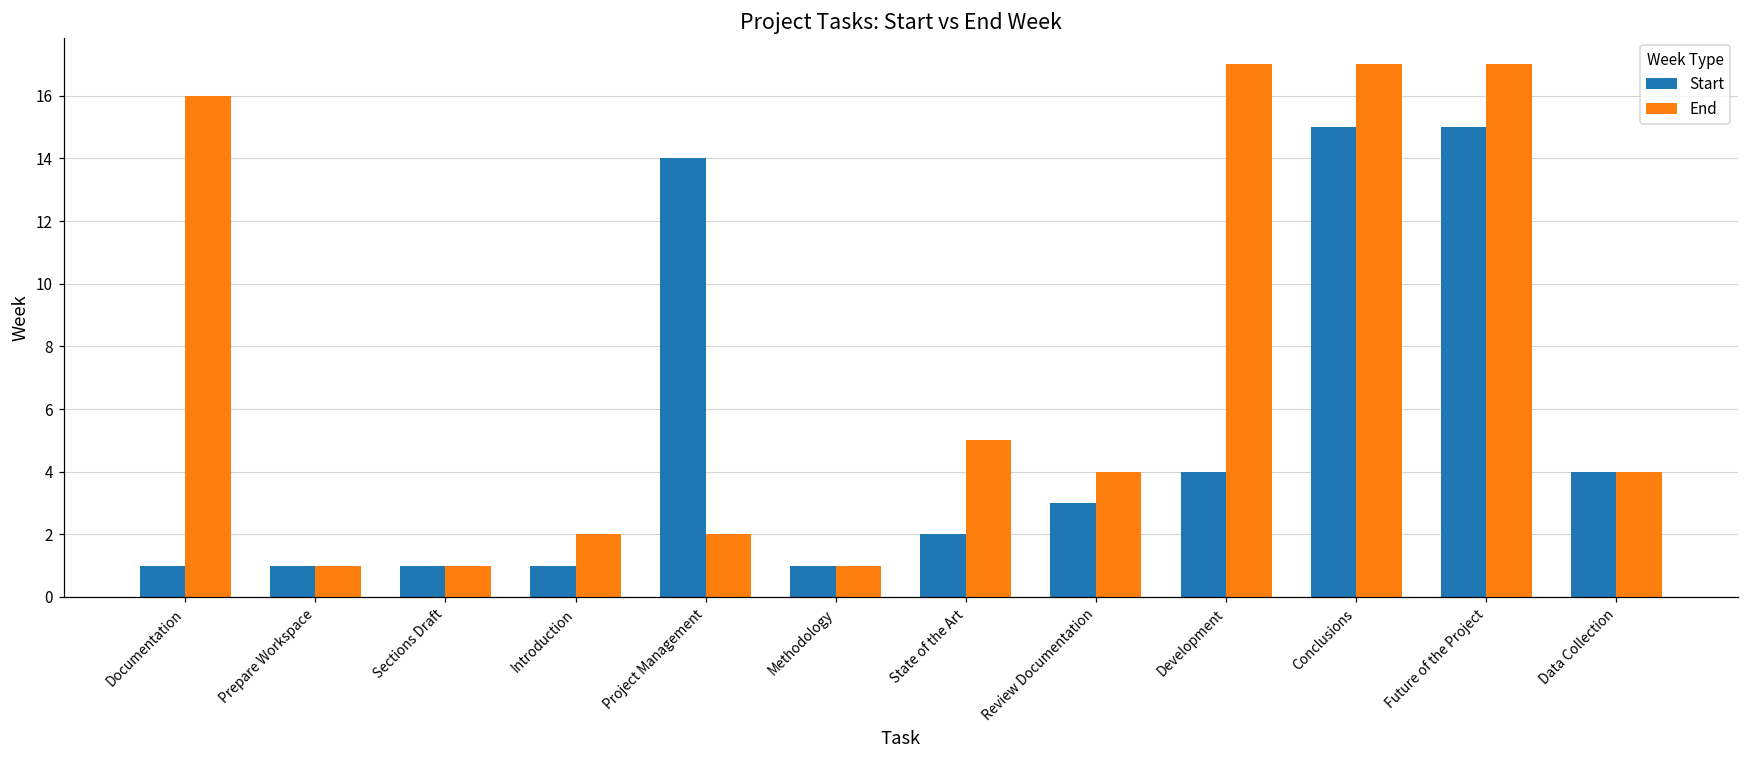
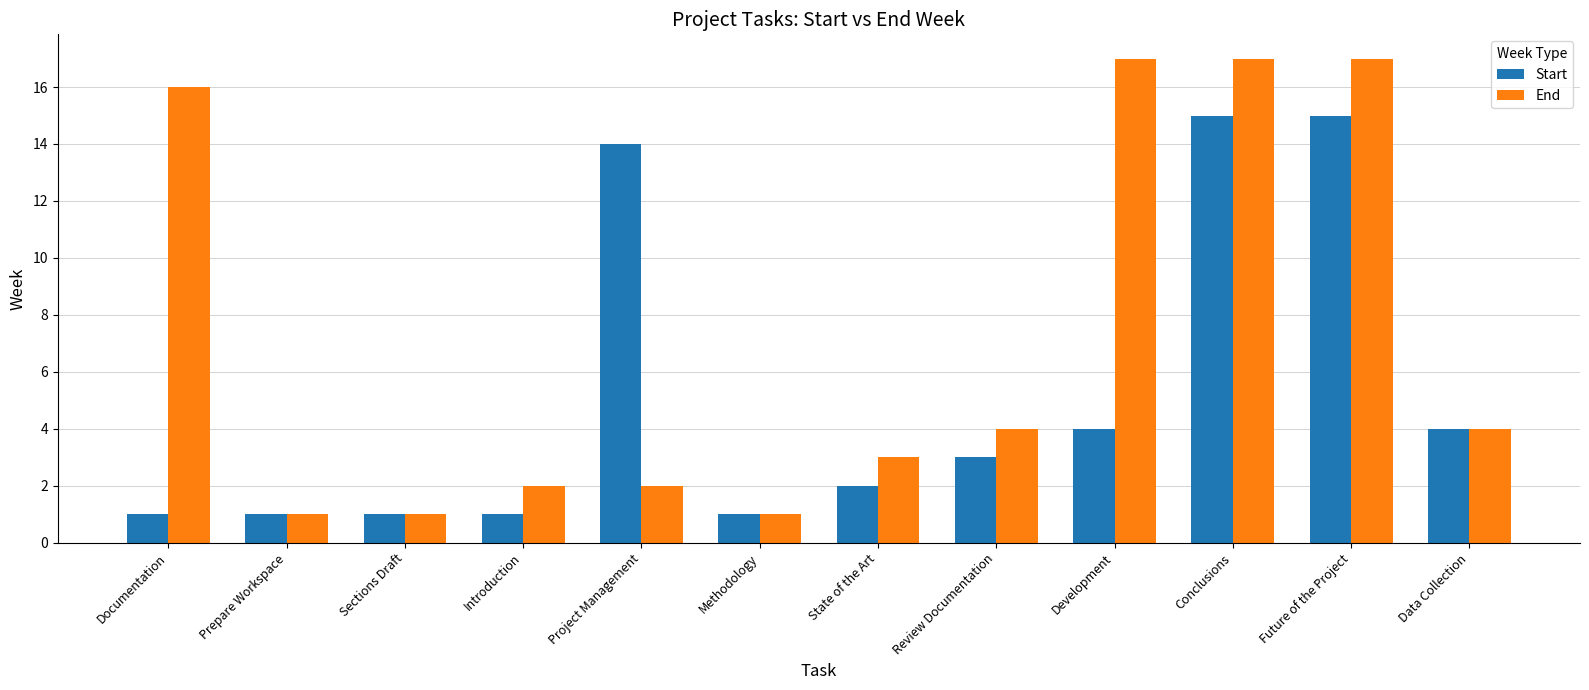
  {
    "Start": {
      "Documentation": 1,
      "Prepare Workspace": 1,
      "Sections Draft": 1,
      "Introduction": 1,
      "Project Management": 14,
      "Methodology": 1,
      "State of the Art": 2,
      "Review Documentation": 3,
      "Development": 4,
      "Conclusions": 15,
      "Future of the Project": 15,
      "Data Collection": 4
    },
    "End": {
      "Documentation": 16,
      "Prepare Workspace": 1,
      "Sections Draft": 1,
      "Introduction": 2,
      "Project Management": 2,
      "Methodology": 1,
-     "State of the Art": 5,
+     "State of the Art": 3,
      "Review Documentation": 4,
      "Development": 17,
      "Conclusions": 17,
      "Future of the Project": 17,
      "Data Collection": 4
    }
  }
